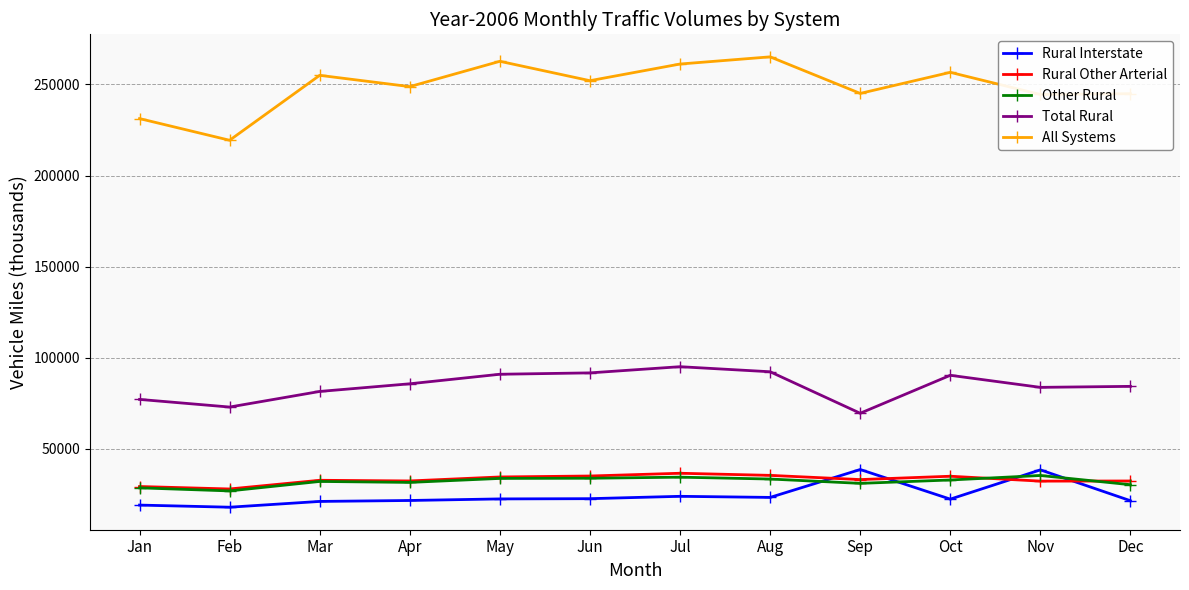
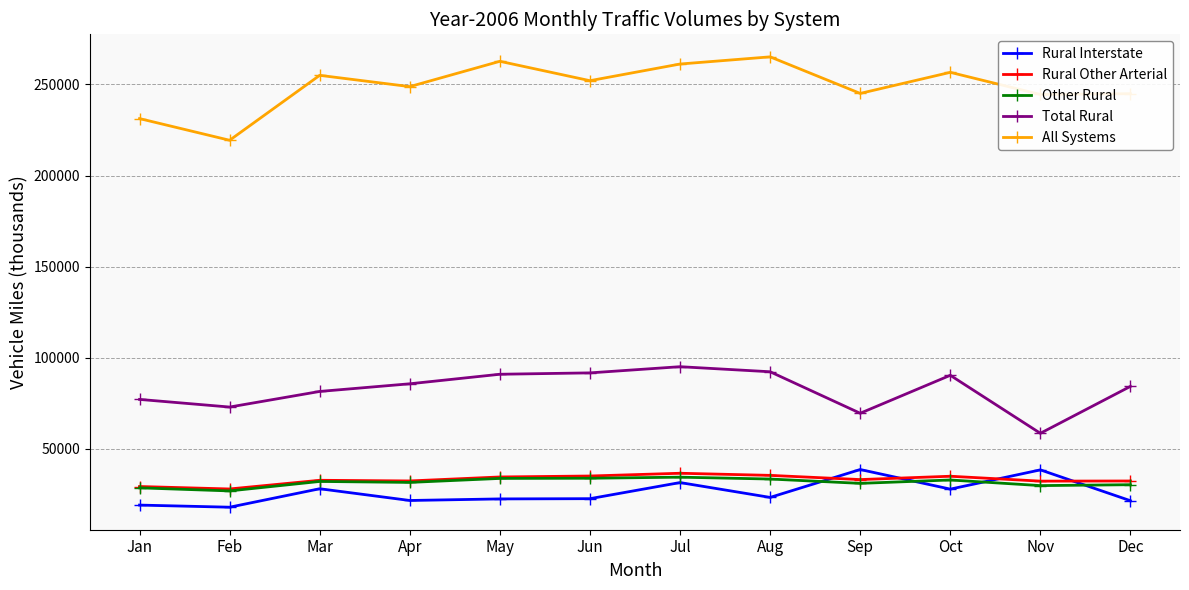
  {
    "Rural Interstate": {
      "Jan": 19000,
      "Feb": 18000,
-     "Mar": 21000,
+     "Mar": 28000,
      "Apr": 22000,
      "May": 23000,
      "Jun": 23000,
-     "Jul": 24000,
+     "Jul": 32000,
      "Aug": 23000,
      "Sep": 39000,
-     "Oct": 22000,
+     "Oct": 28000,
      "Nov": 38000,
      "Dec": 22000
    },
    "Rural Other Arterial": {
      "Jul": 37000,
      "Aug": 35000,
      "Sep": 33000,
      "Oct": 35000,
      "Nov": 32000,
      "Dec": 32000
    },
    "Other Rural": {
      "Jul": 34000,
      "Aug": 33000,
      "Sep": 31000,
      "Oct": 33000,
-     "Nov": 35000,
+     "Nov": 30000,
      "Dec": 30000
    },
    "Total Rural": {
      "Jan": 77000,
      "Feb": 73000,
      "Mar": 82000,
      "Apr": 86000,
      "May": 91000,
      "Jun": 92000,
      "Jul": 95000,
      "Aug": 92000,
      "Sep": 70000,
      "Oct": 90000,
-     "Nov": 84000,
+     "Nov": 59000,
      "Dec": 84000
    },
    "All Systems": {
      "Jan": 231000,
      "Feb": 219000,
      "Mar": 255000,
      "Apr": 249000,
      "May": 263000,
      "Jun": 252000,
      "Jul": 261000,
      "Aug": 265000,
      "Sep": 245000,
      "Oct": 257000
    }
  }
